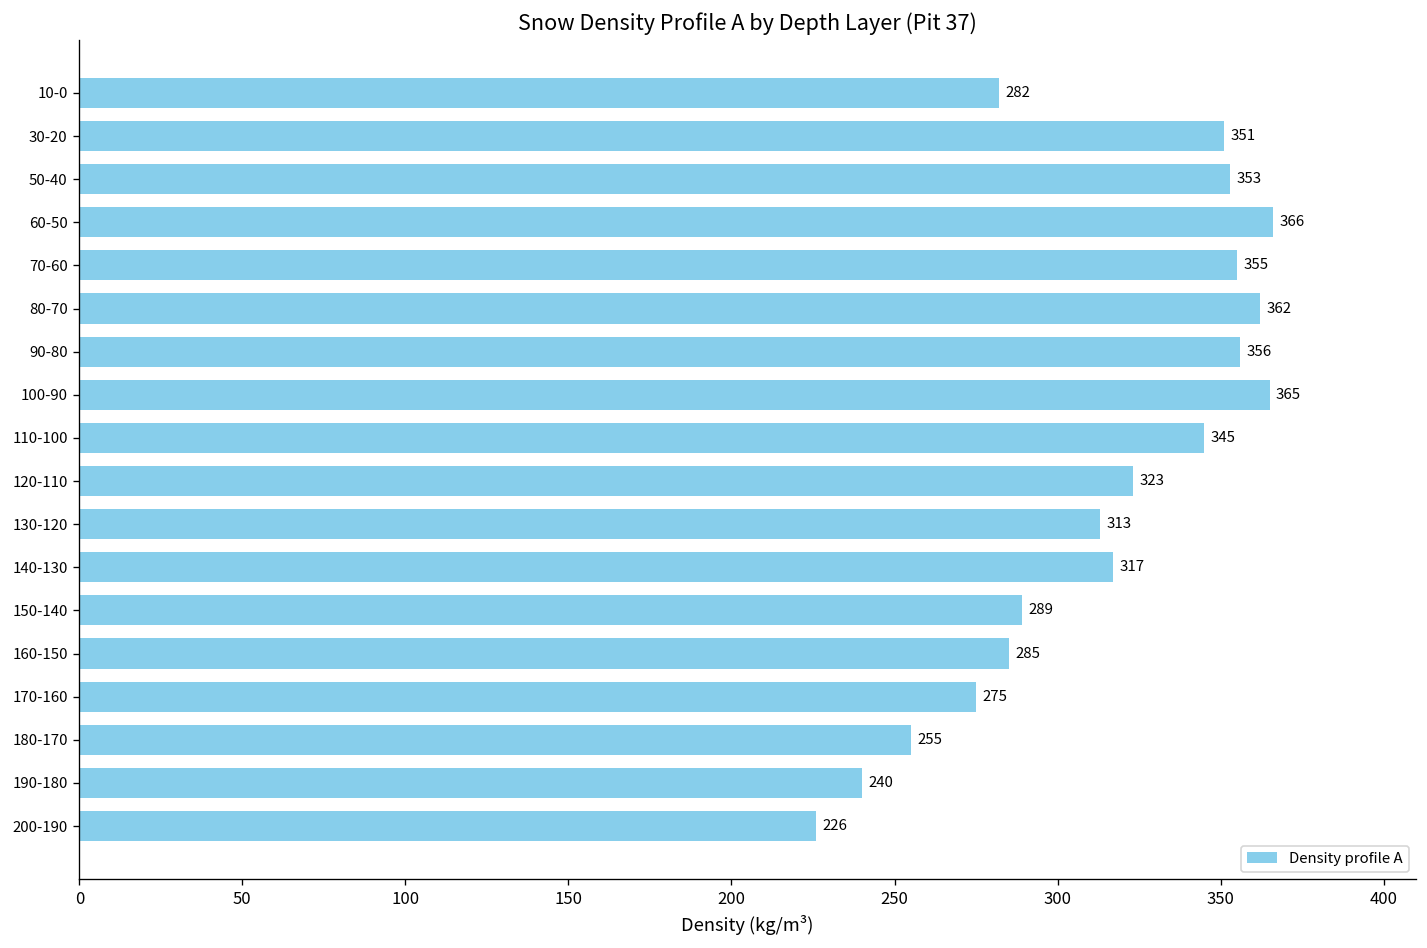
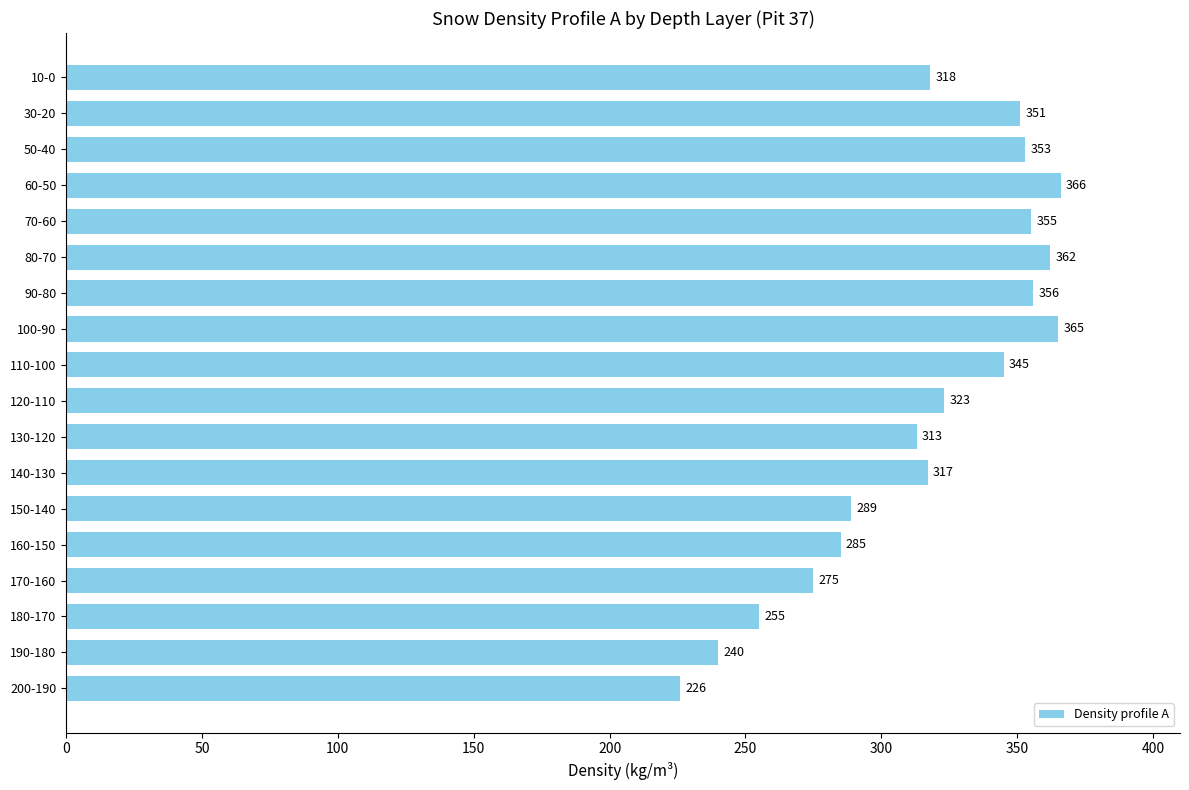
  {
-   "10-0": 282,
+   "10-0": 318,
    "30-20": 351,
    "50-40": 353,
    "60-50": 366,
    "70-60": 355,
    "80-70": 362,
    "90-80": 356,
    "100-90": 365,
    "110-100": 345,
    "120-110": 323,
    "130-120": 313,
    "140-130": 317,
    "150-140": 289,
    "160-150": 285,
    "170-160": 275,
    "180-170": 255,
    "190-180": 240,
    "200-190": 226
  }
